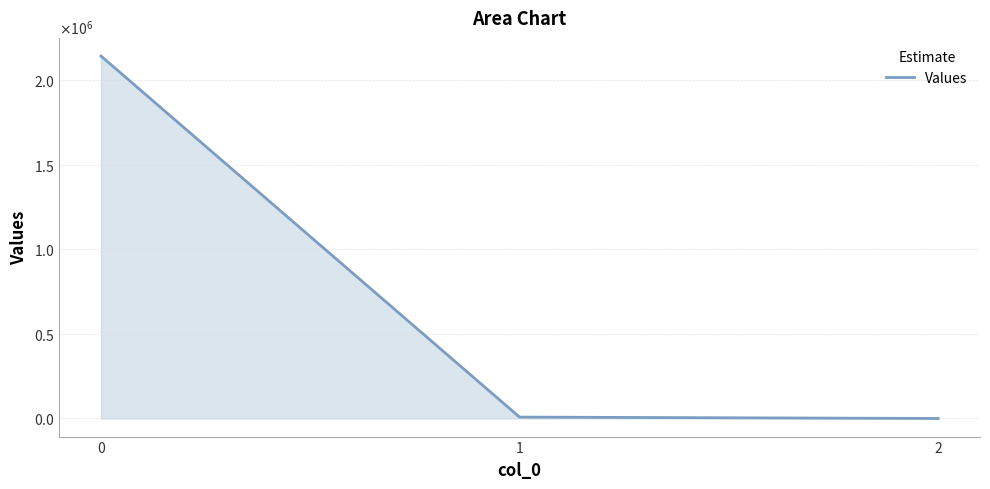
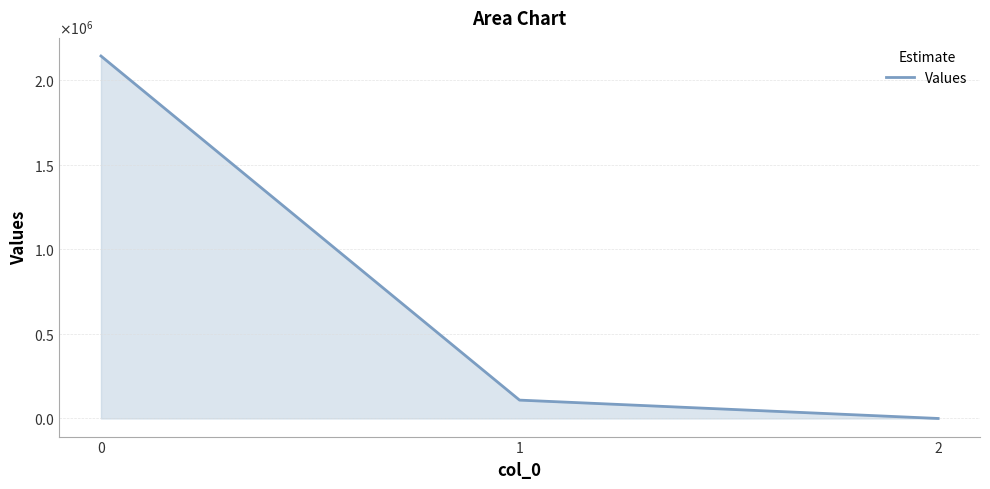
  {
    "0": 2140000,
-   "1": 10000,
+   "1": 110000,
    "2": 0
  }
